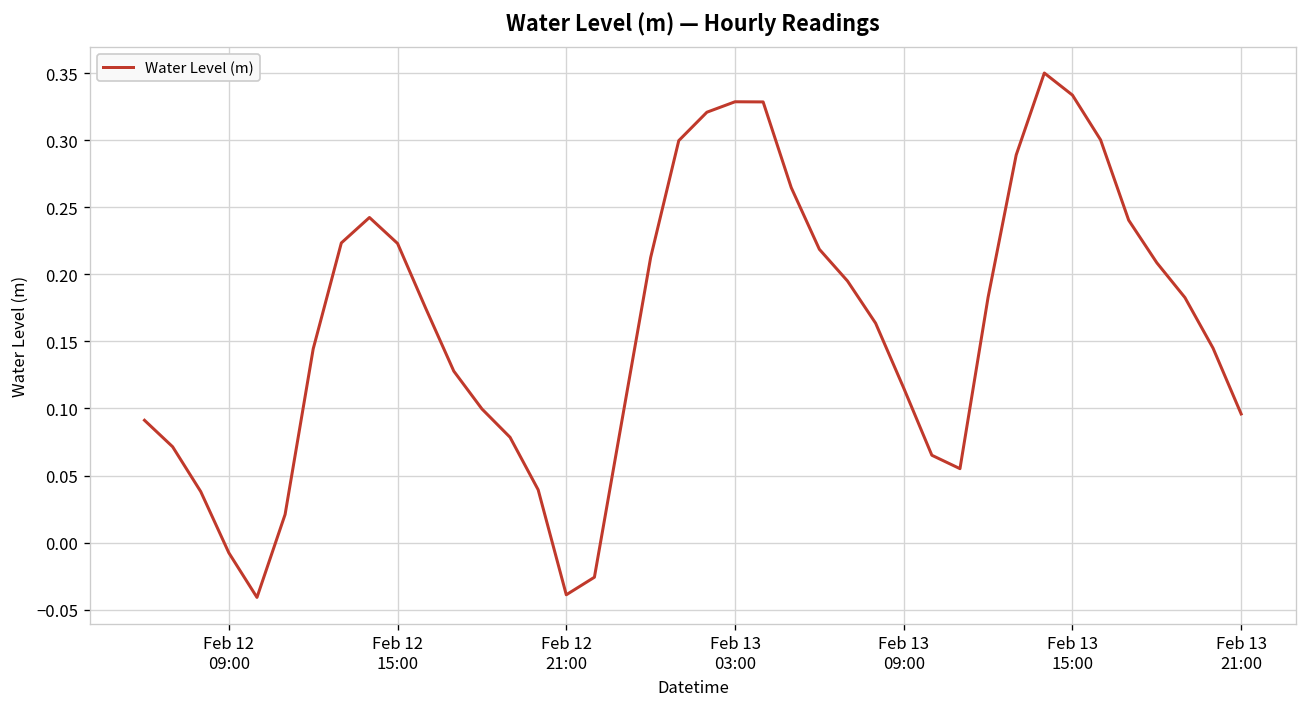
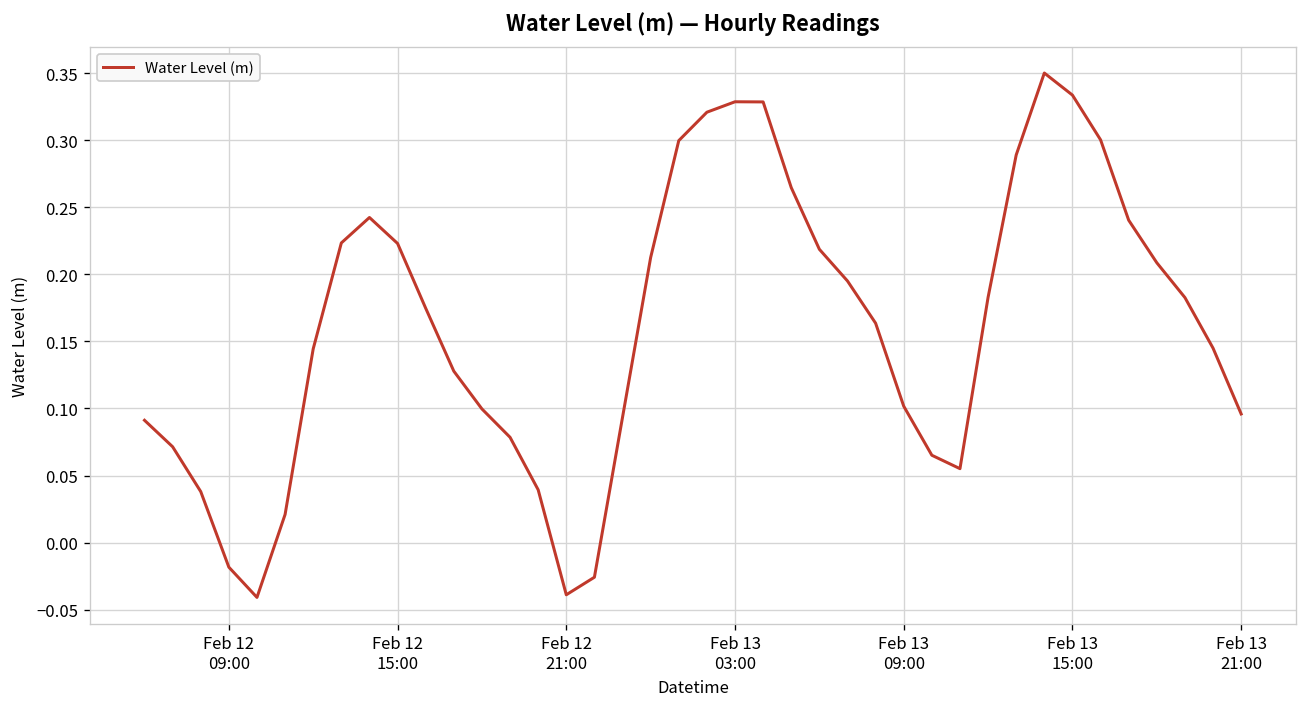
  {
-   "Feb 12 09:00": -0.008,
+   "Feb 12 09:00": -0.018,
    "Feb 12 15:00": 0.223,
    "Feb 12 21:00": -0.039,
    "Feb 13 03:00": 0.329,
-   "Feb 13 09:00": 0.115,
+   "Feb 13 09:00": 0.102,
    "Feb 13 15:00": 0.334,
    "Feb 13 21:00": 0.096
  }
